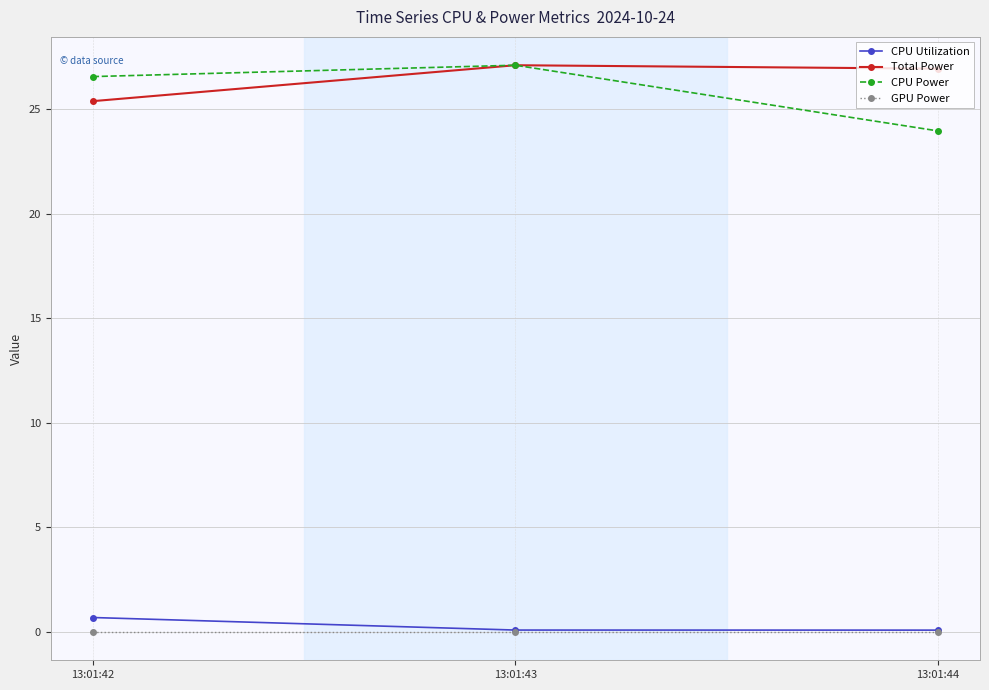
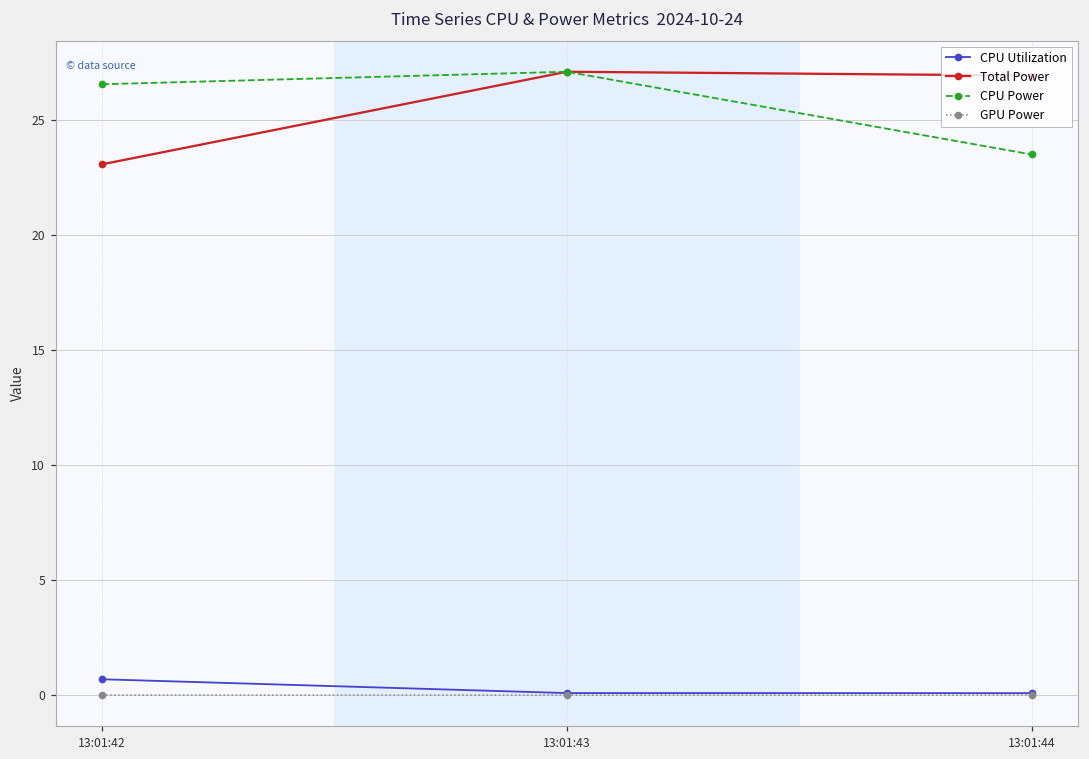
  {
    "CPU Utilization": {
      "13:01:42": 0.7
    },
    "Total Power": {
-     "13:01:42": 25.4
+     "13:01:42": 23.1
    },
    "CPU Power": {
      "13:01:42": 26.5,
-     "13:01:44": 23.9
+     "13:01:44": 23.5
    },
    "GPU Power": {
      "13:01:42": 0.0
    }
  }
